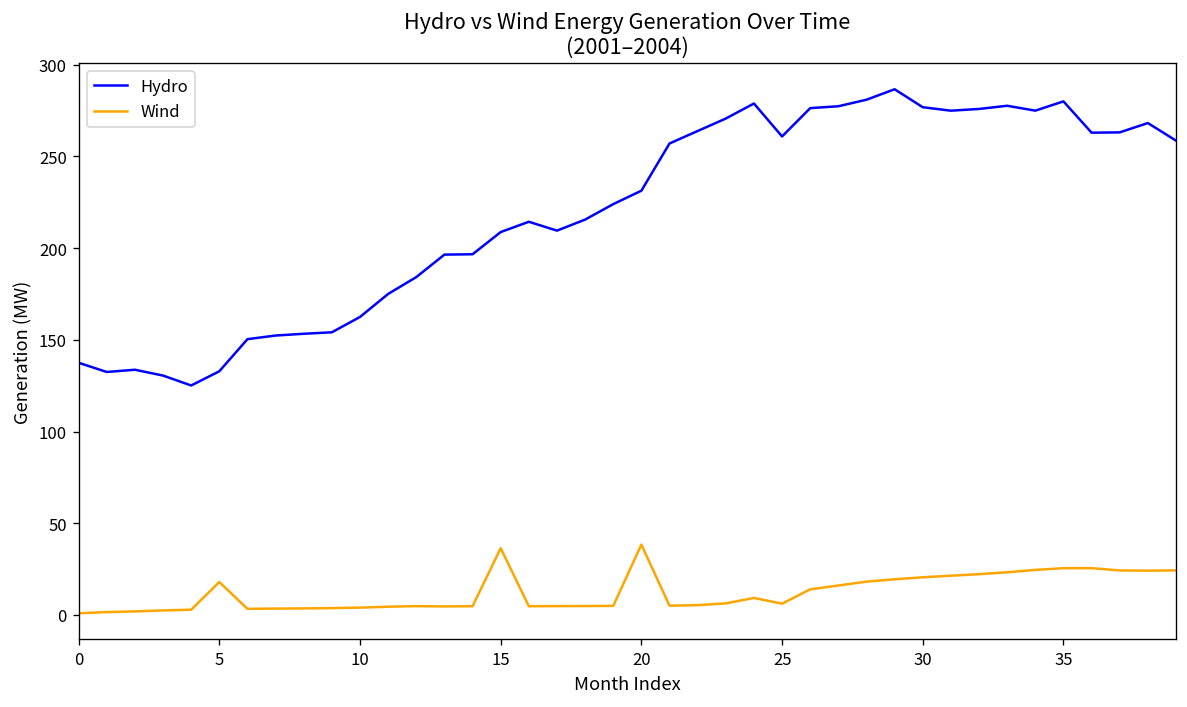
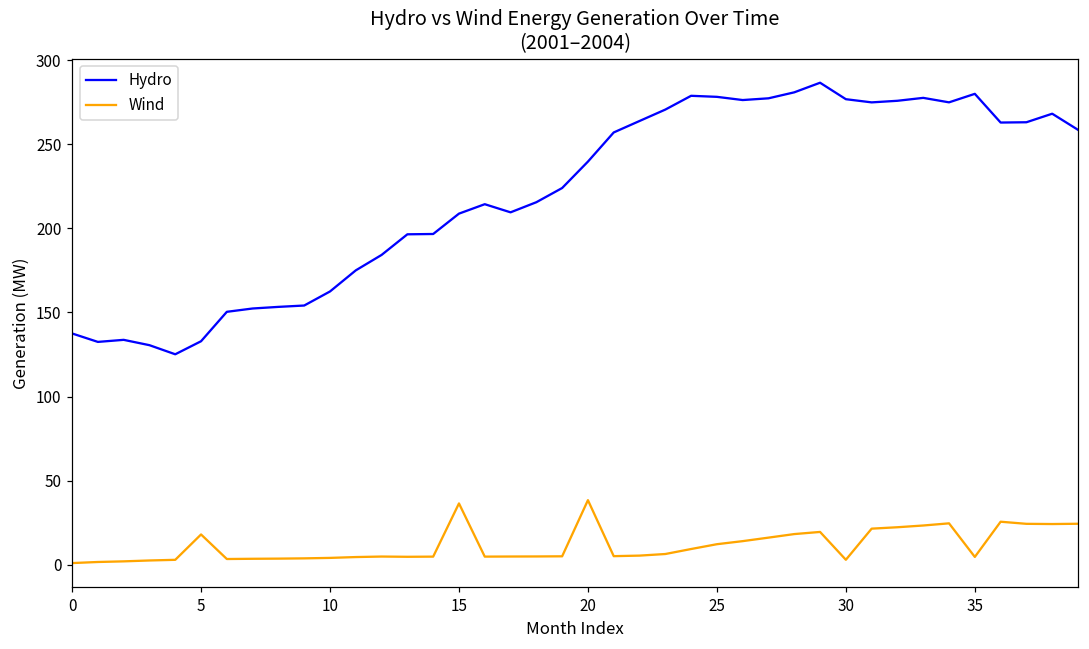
  {
    "Hydro": {
      "0": 138,
      "5": 133,
      "10": 162,
      "15": 209,
-     "20": 231,
-     "25": 261,
+     "20": 240,
+     "25": 278,
      "30": 277,
      "35": 280
    },
    "Wind": {
      "0": 1,
      "5": 18,
      "10": 4,
      "15": 36,
      "20": 38,
-     "25": 6,
-     "30": 21,
-     "35": 26
+     "25": 12,
+     "30": 3,
+     "35": 5
    }
  }
